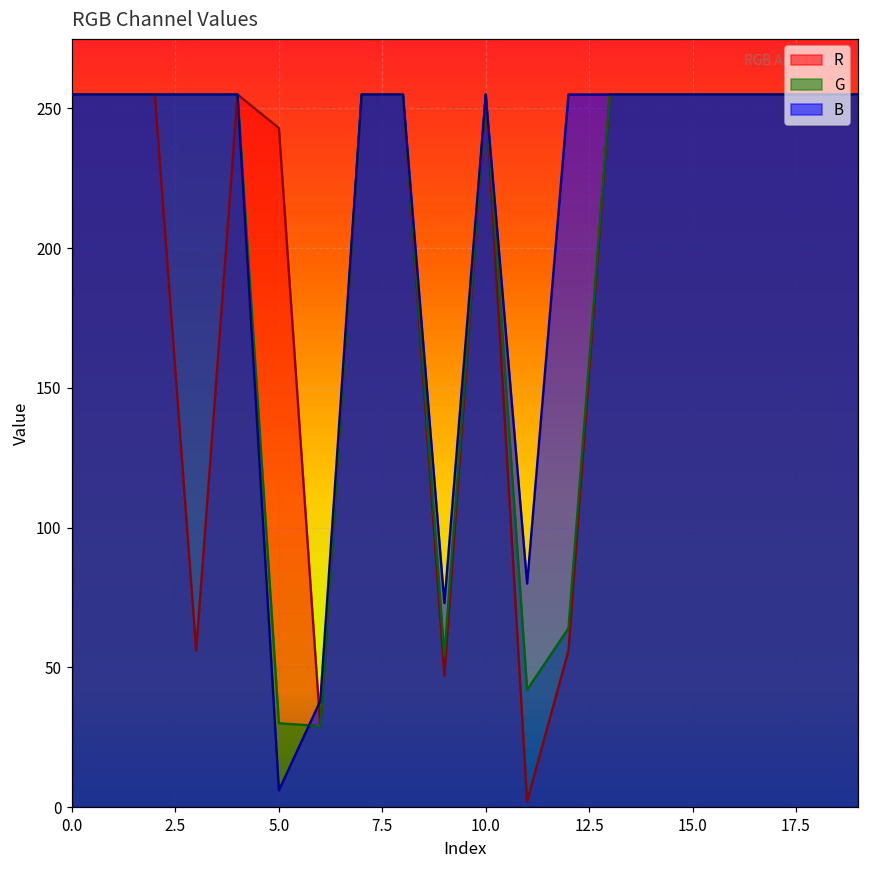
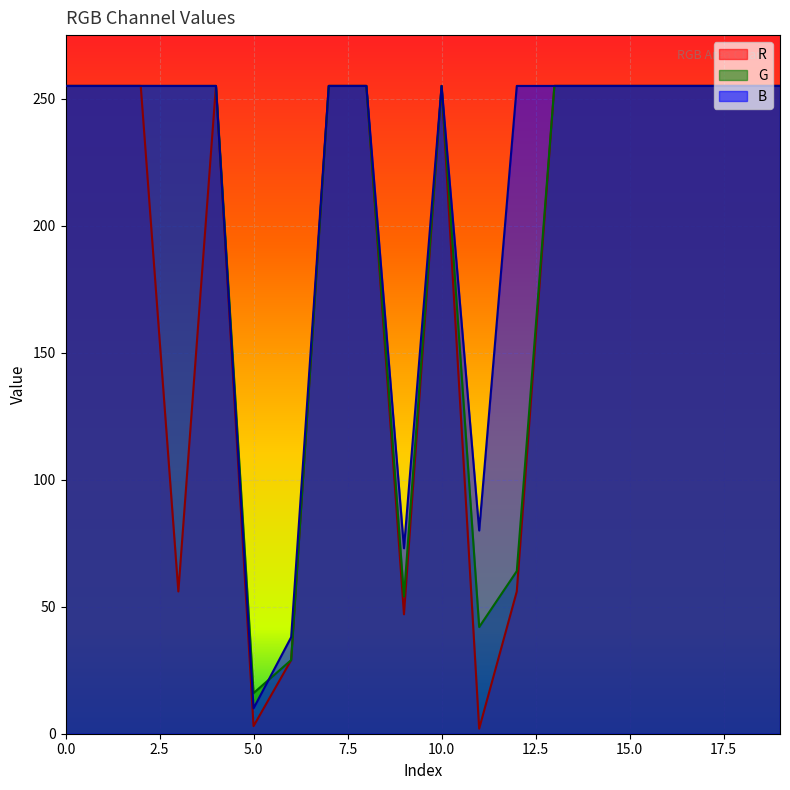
  {
    "R": {
-     "5.0": 243
+     "5.0": 3
    },
    "G": {
-     "5.0": 30
+     "5.0": 16
    },
    "B": {
-     "5.0": 6
+     "5.0": 10
    }
  }
